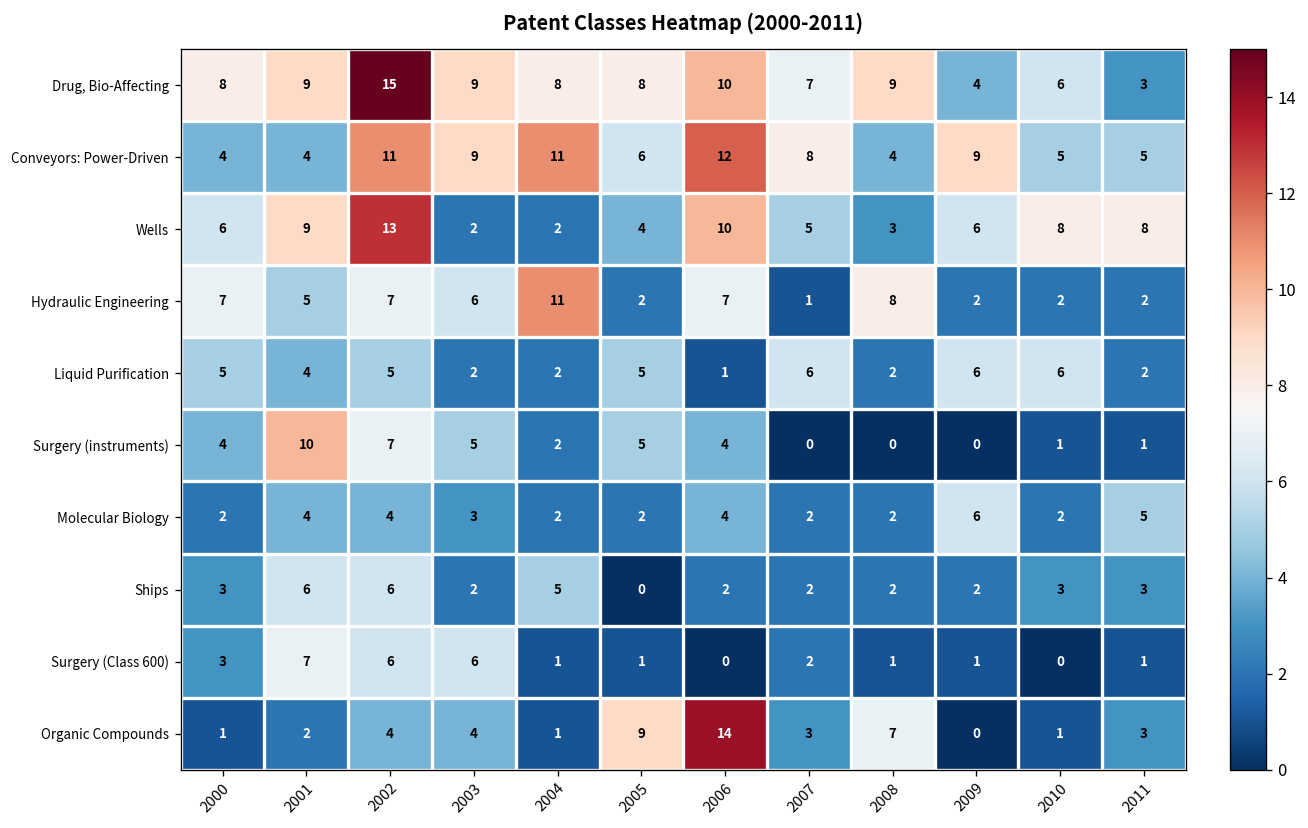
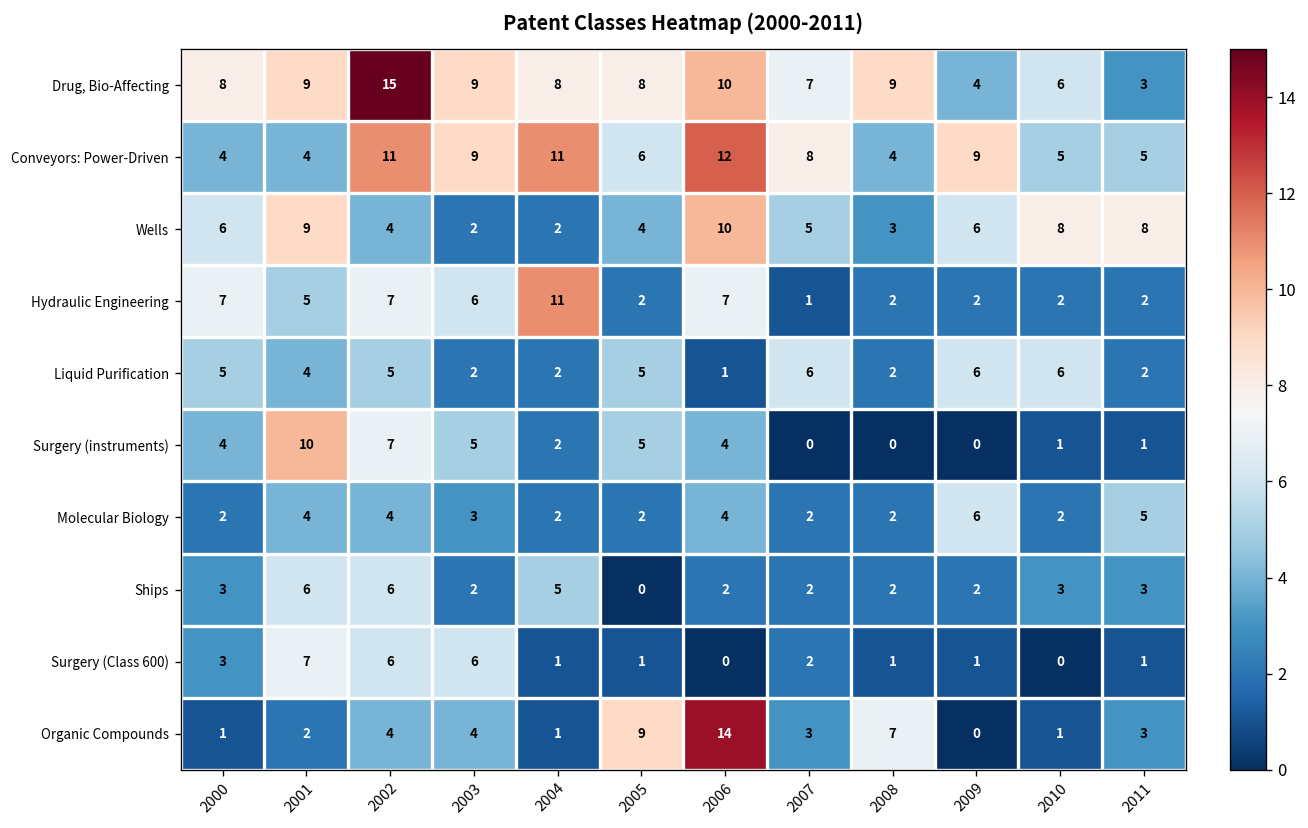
  {
    "Drug, Bio-Affecting": {
      "2000": 8,
      "2001": 9,
      "2002": 15,
      "2003": 9,
      "2004": 8,
      "2005": 8,
      "2006": 10,
      "2007": 7,
      "2008": 9,
      "2009": 4,
      "2010": 6,
      "2011": 3
    },
    "Conveyors: Power-Driven": {
      "2000": 4,
      "2001": 4,
      "2002": 11,
      "2003": 9,
      "2004": 11,
      "2005": 6,
      "2006": 12,
      "2007": 8,
      "2008": 4,
      "2009": 9,
      "2010": 5,
      "2011": 5
    },
    "Wells": {
      "2000": 6,
      "2001": 9,
-     "2002": 13,
+     "2002": 4,
      "2003": 2,
      "2004": 2,
      "2005": 4,
      "2006": 10,
      "2007": 5,
      "2008": 3,
      "2009": 6,
      "2010": 8,
      "2011": 8
    },
    "Hydraulic Engineering": {
      "2000": 7,
      "2001": 5,
      "2002": 7,
      "2003": 6,
      "2004": 11,
      "2005": 2,
      "2006": 7,
      "2007": 1,
-     "2008": 8,
+     "2008": 2,
      "2009": 2,
      "2010": 2,
      "2011": 2
    },
    "Liquid Purification": {
      "2000": 5,
      "2001": 4,
      "2002": 5,
      "2003": 2,
      "2004": 2,
      "2005": 5,
      "2006": 1,
      "2007": 6,
      "2008": 2,
      "2009": 6,
      "2010": 6,
      "2011": 2
    },
    "Surgery (instruments)": {
      "2000": 4,
      "2001": 10,
      "2002": 7,
      "2003": 5,
      "2004": 2,
      "2005": 5,
      "2006": 4,
      "2007": 0,
      "2008": 0,
      "2009": 0,
      "2010": 1,
      "2011": 1
    },
    "Molecular Biology": {
      "2000": 2,
      "2001": 4,
      "2002": 4,
      "2003": 3,
      "2004": 2,
      "2005": 2,
      "2006": 4,
      "2007": 2,
      "2008": 2,
      "2009": 6,
      "2010": 2,
      "2011": 5
    },
    "Ships": {
      "2000": 3,
      "2001": 6,
      "2002": 6,
      "2003": 2,
      "2004": 5,
      "2005": 0,
      "2006": 2,
      "2007": 2,
      "2008": 2,
      "2009": 2,
      "2010": 3,
      "2011": 3
    },
    "Surgery (Class 600)": {
      "2000": 3,
      "2001": 7,
      "2002": 6,
      "2003": 6,
      "2004": 1,
      "2005": 1,
      "2006": 0,
      "2007": 2,
      "2008": 1,
      "2009": 1,
      "2010": 0,
      "2011": 1
    },
    "Organic Compounds": {
      "2000": 1,
      "2001": 2,
      "2002": 4,
      "2003": 4,
      "2004": 1,
      "2005": 9,
      "2006": 14,
      "2007": 3,
      "2008": 7,
      "2009": 0,
      "2010": 1,
      "2011": 3
    }
  }
